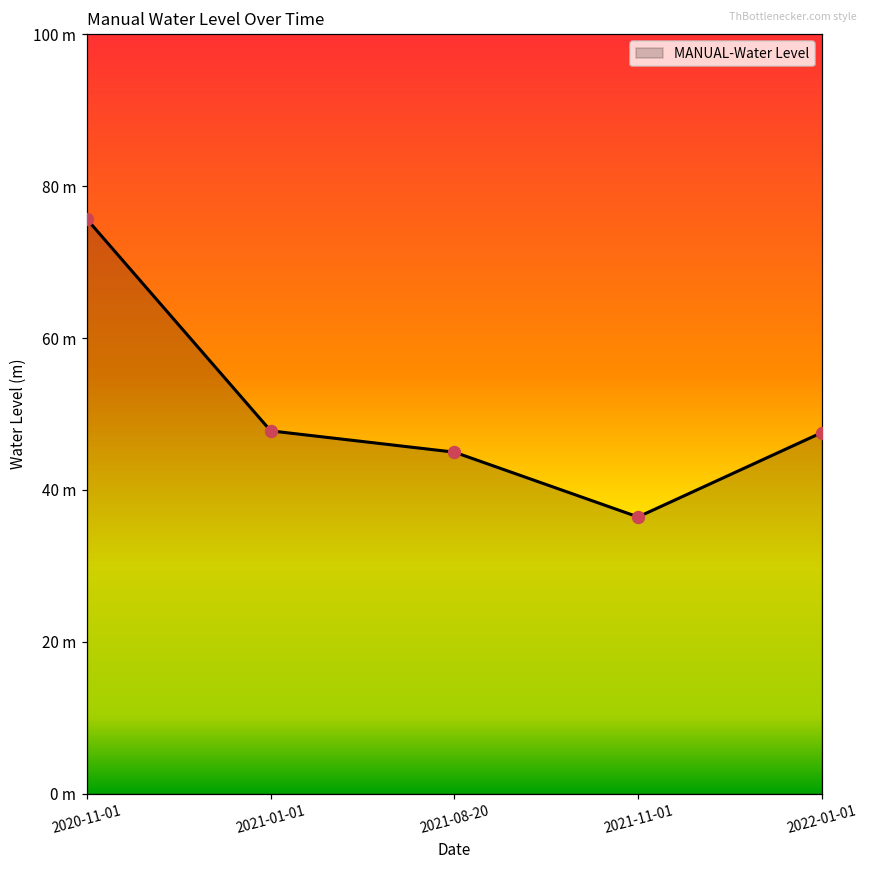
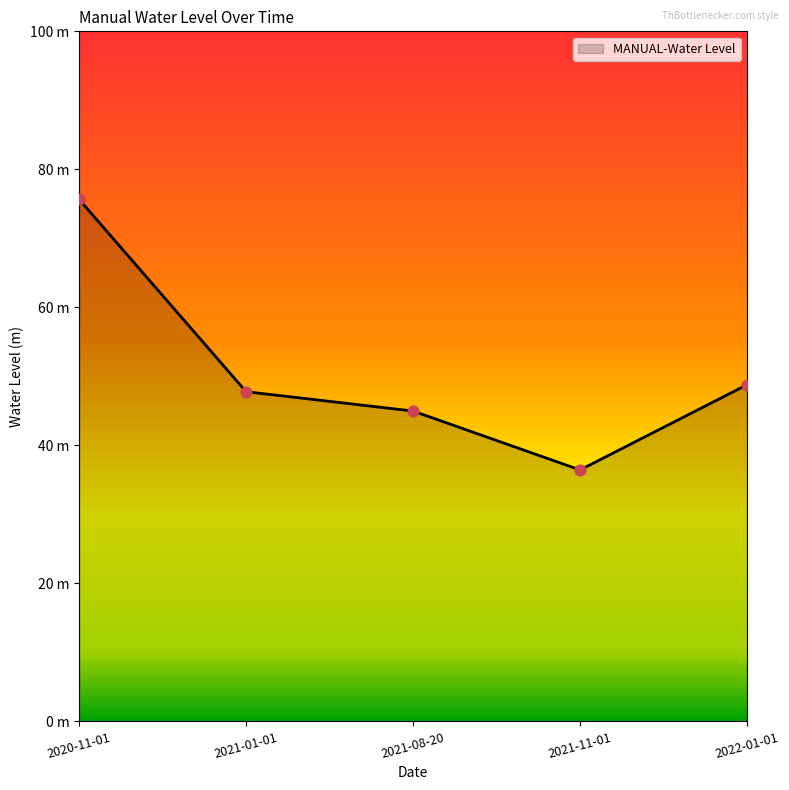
  {
    "2020-11-01": "76 m",
    "2021-01-01": "48 m",
    "2021-08-20": "45 m",
    "2021-11-01": "36 m",
-   "2022-01-01": "48 m"
+   "2022-01-01": "49 m"
  }
